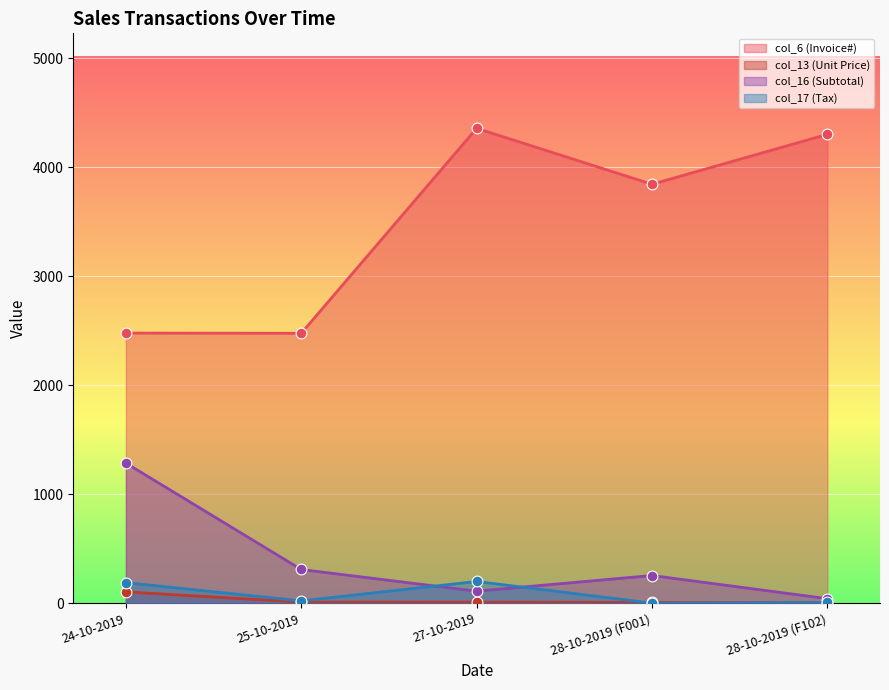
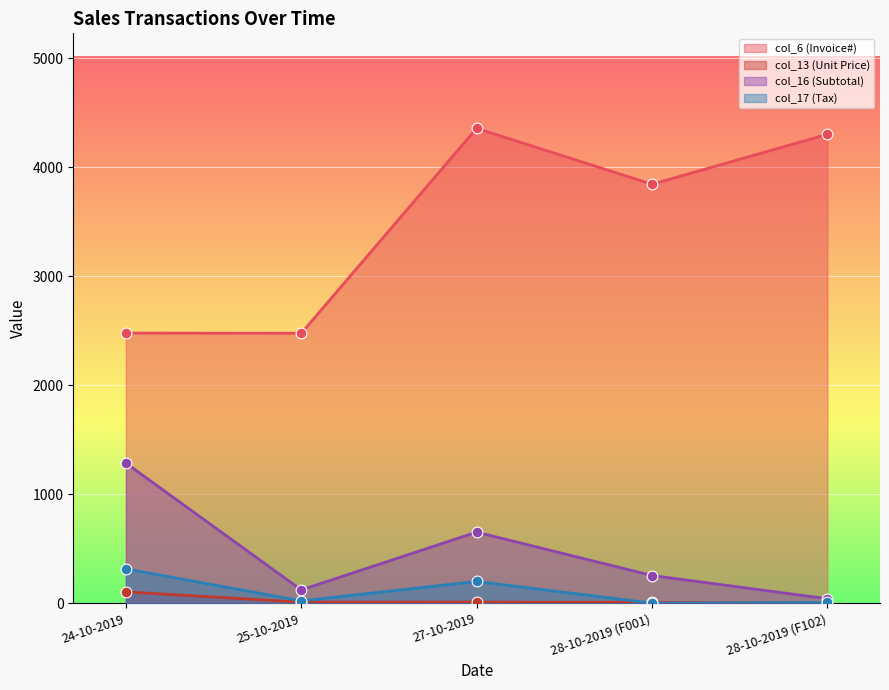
  {
    "col_16 (Subtotal)": {
      "24-10-2019": 1290,
-     "25-10-2019": 310,
-     "27-10-2019": 110,
+     "25-10-2019": 120,
+     "27-10-2019": 650,
      "28-10-2019 (F001)": 250,
      "28-10-2019 (F102)": 40
    },
    "col_17 (Tax)": {
-     "24-10-2019": 190,
+     "24-10-2019": 320,
      "27-10-2019": 200
    }
  }
